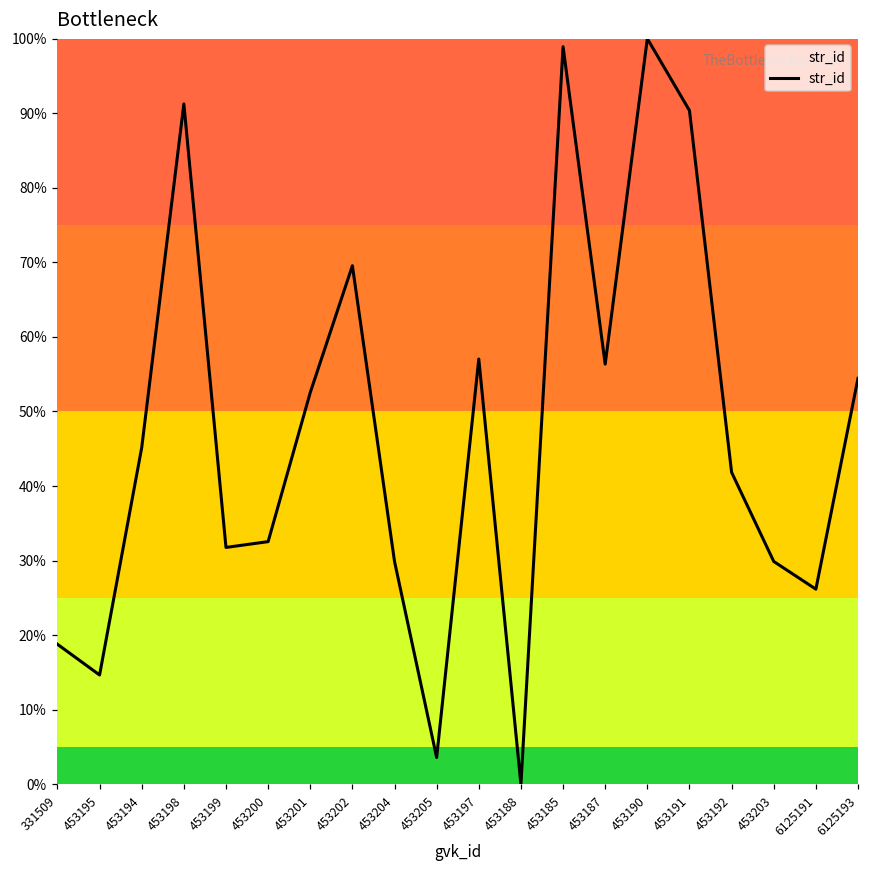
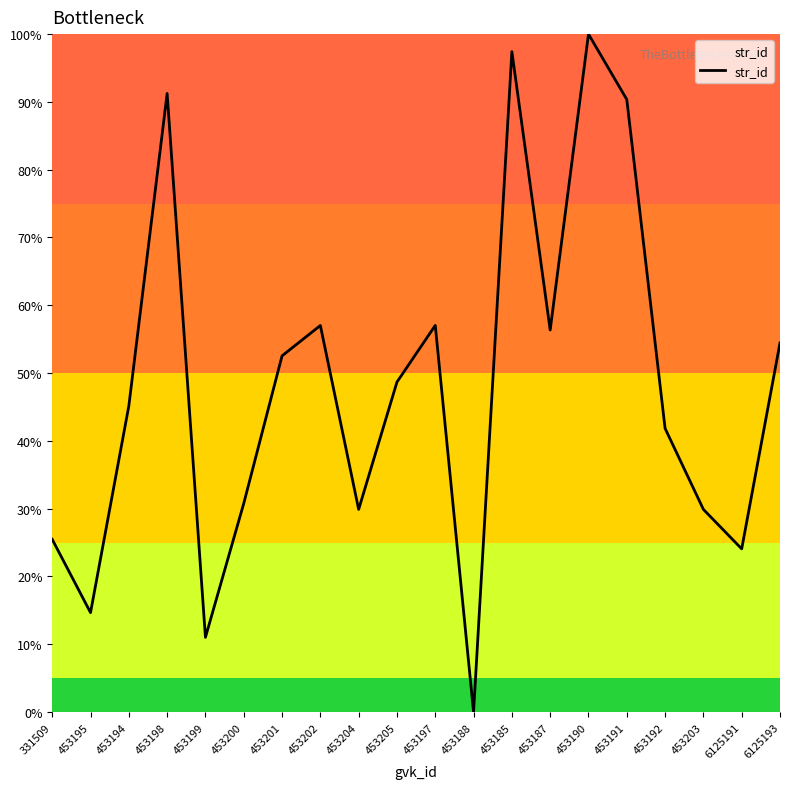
  {
-   "331509": "19%",
+   "331509": "25%",
    "453195": "15%",
    "453194": "45%",
    "453198": "91%",
-   "453199": "32%",
-   "453200": "33%",
+   "453199": "11%",
+   "453200": "31%",
    "453201": "53%",
-   "453202": "70%",
+   "453202": "57%",
    "453204": "30%",
-   "453205": "4%",
+   "453205": "49%",
    "453197": "57%",
    "453188": "0%",
-   "453185": "99%",
+   "453185": "97%",
    "453187": "56%",
    "453190": "100%",
    "453191": "90%",
    "453192": "42%",
    "453203": "30%",
-   "6125191": "26%",
+   "6125191": "24%",
    "6125193": "54%"
  }
